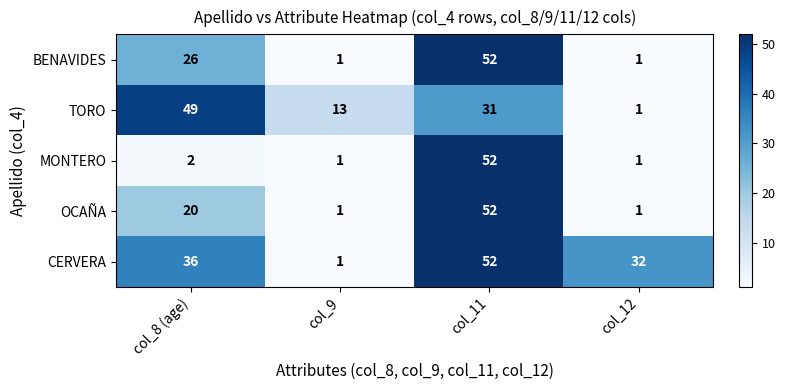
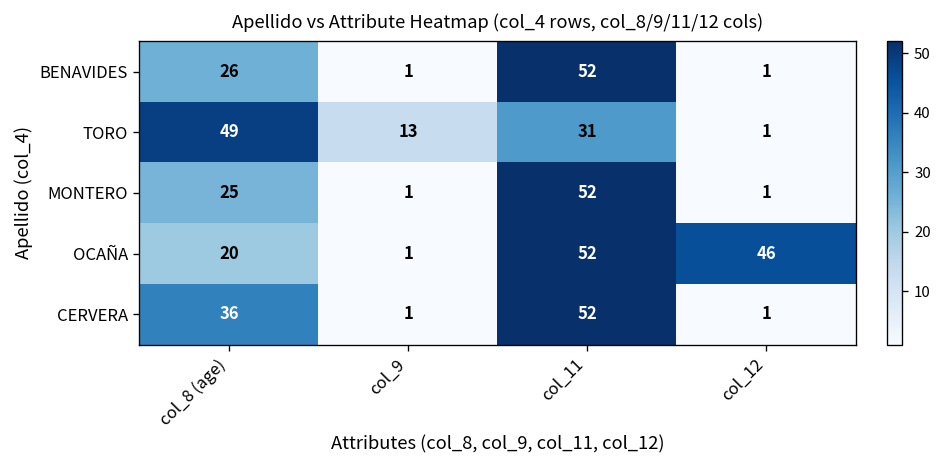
  {
    "BENAVIDES": {
      "col_8 (age)": 26,
      "col_9": 1,
      "col_11": 52,
      "col_12": 1
    },
    "TORO": {
      "col_8 (age)": 49,
      "col_9": 13,
      "col_11": 31,
      "col_12": 1
    },
    "MONTERO": {
-     "col_8 (age)": 2,
+     "col_8 (age)": 25,
      "col_9": 1,
      "col_11": 52,
      "col_12": 1
    },
    "OCAÑA": {
      "col_8 (age)": 20,
      "col_9": 1,
      "col_11": 52,
-     "col_12": 1
+     "col_12": 46
    },
    "CERVERA": {
      "col_8 (age)": 36,
      "col_9": 1,
      "col_11": 52,
-     "col_12": 32
+     "col_12": 1
    }
  }
